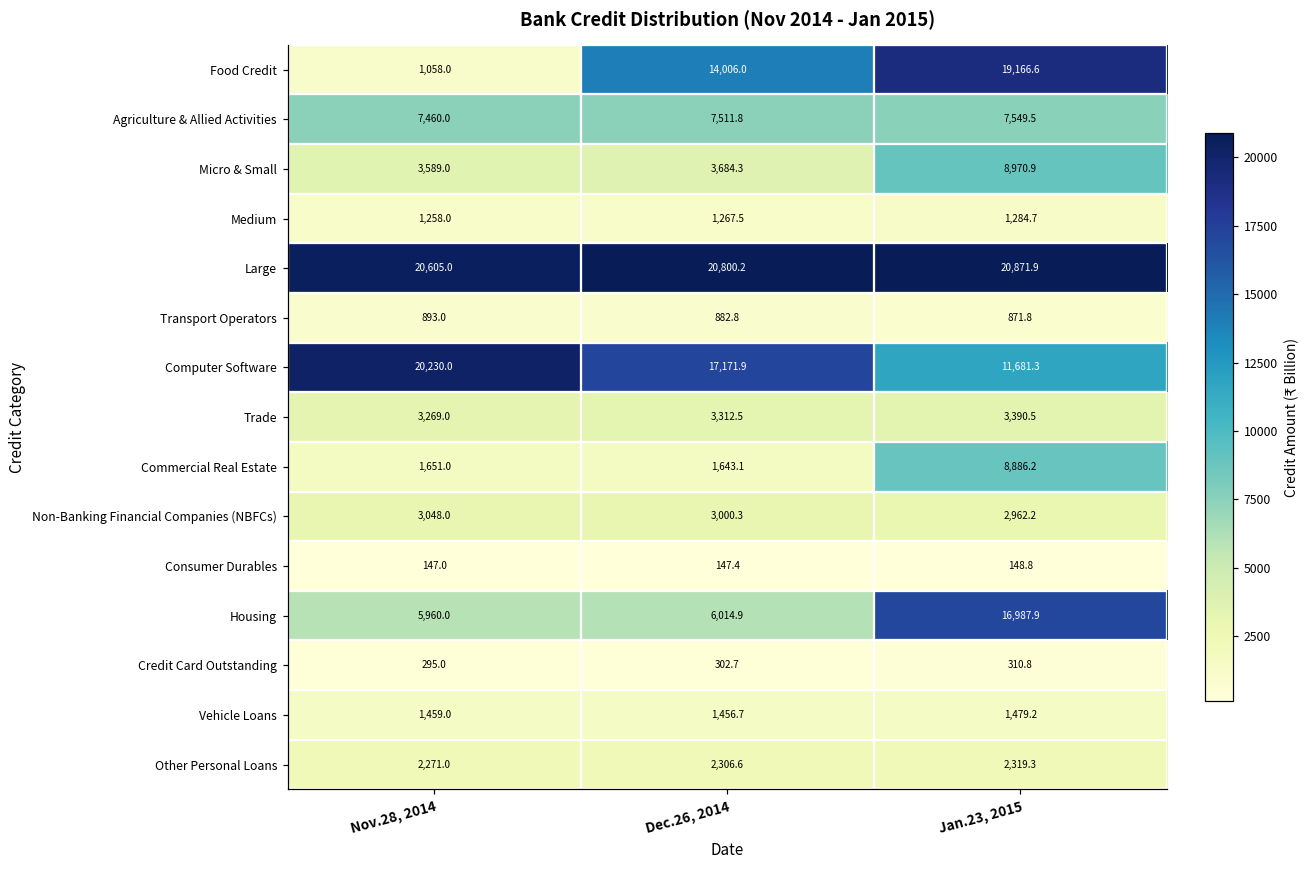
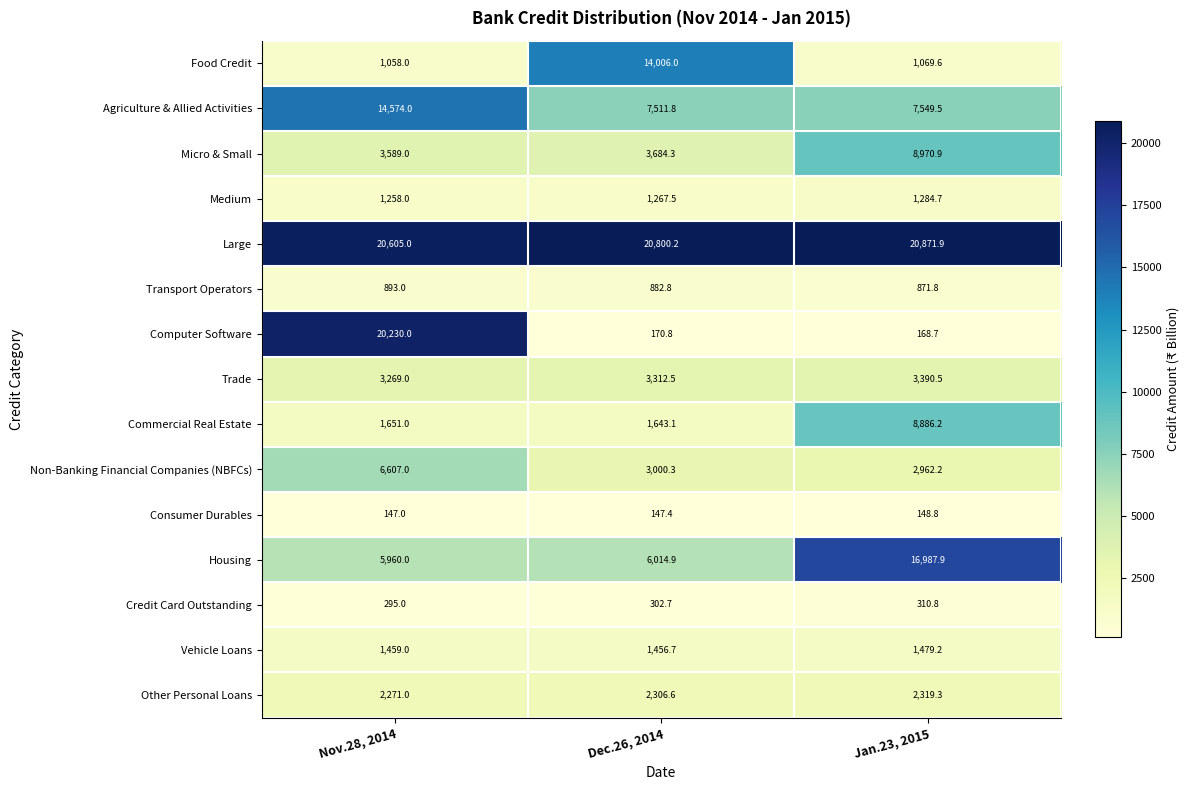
  {
    "Food Credit": {
      "Nov.28, 2014": "1,058.0",
      "Dec.26, 2014": "14,006.0",
-     "Jan.23, 2015": "19,166.6"
+     "Jan.23, 2015": "1,069.6"
    },
    "Agriculture & Allied Activities": {
-     "Nov.28, 2014": "7,460.0",
+     "Nov.28, 2014": "14,574.0",
      "Dec.26, 2014": "7,511.8",
      "Jan.23, 2015": "7,549.5"
    },
    "Micro & Small": {
      "Nov.28, 2014": "3,589.0",
      "Dec.26, 2014": "3,684.3",
      "Jan.23, 2015": "8,970.9"
    },
    "Medium": {
      "Nov.28, 2014": "1,258.0",
      "Dec.26, 2014": "1,267.5",
      "Jan.23, 2015": "1,284.7"
    },
    "Large": {
      "Nov.28, 2014": "20,605.0",
      "Dec.26, 2014": "20,800.2",
      "Jan.23, 2015": "20,871.9"
    },
    "Transport Operators": {
      "Nov.28, 2014": "893.0",
      "Dec.26, 2014": "882.8",
      "Jan.23, 2015": "871.8"
    },
    "Computer Software": {
      "Nov.28, 2014": "20,230.0",
-     "Dec.26, 2014": "17,171.9",
-     "Jan.23, 2015": "11,681.3"
+     "Dec.26, 2014": "170.8",
+     "Jan.23, 2015": "168.7"
    },
    "Trade": {
      "Nov.28, 2014": "3,269.0",
      "Dec.26, 2014": "3,312.5",
      "Jan.23, 2015": "3,390.5"
    },
    "Commercial Real Estate": {
      "Nov.28, 2014": "1,651.0",
      "Dec.26, 2014": "1,643.1",
      "Jan.23, 2015": "8,886.2"
    },
    "Non-Banking Financial Companies (NBFCs)": {
-     "Nov.28, 2014": "3,048.0",
+     "Nov.28, 2014": "6,607.0",
      "Dec.26, 2014": "3,000.3",
      "Jan.23, 2015": "2,962.2"
    },
    "Consumer Durables": {
      "Nov.28, 2014": "147.0",
      "Dec.26, 2014": "147.4",
      "Jan.23, 2015": "148.8"
    },
    "Housing": {
      "Nov.28, 2014": "5,960.0",
      "Dec.26, 2014": "6,014.9",
      "Jan.23, 2015": "16,987.9"
    },
    "Credit Card Outstanding": {
      "Nov.28, 2014": "295.0",
      "Dec.26, 2014": "302.7",
      "Jan.23, 2015": "310.8"
    },
    "Vehicle Loans": {
      "Nov.28, 2014": "1,459.0",
      "Dec.26, 2014": "1,456.7",
      "Jan.23, 2015": "1,479.2"
    },
    "Other Personal Loans": {
      "Nov.28, 2014": "2,271.0",
      "Dec.26, 2014": "2,306.6",
      "Jan.23, 2015": "2,319.3"
    }
  }
